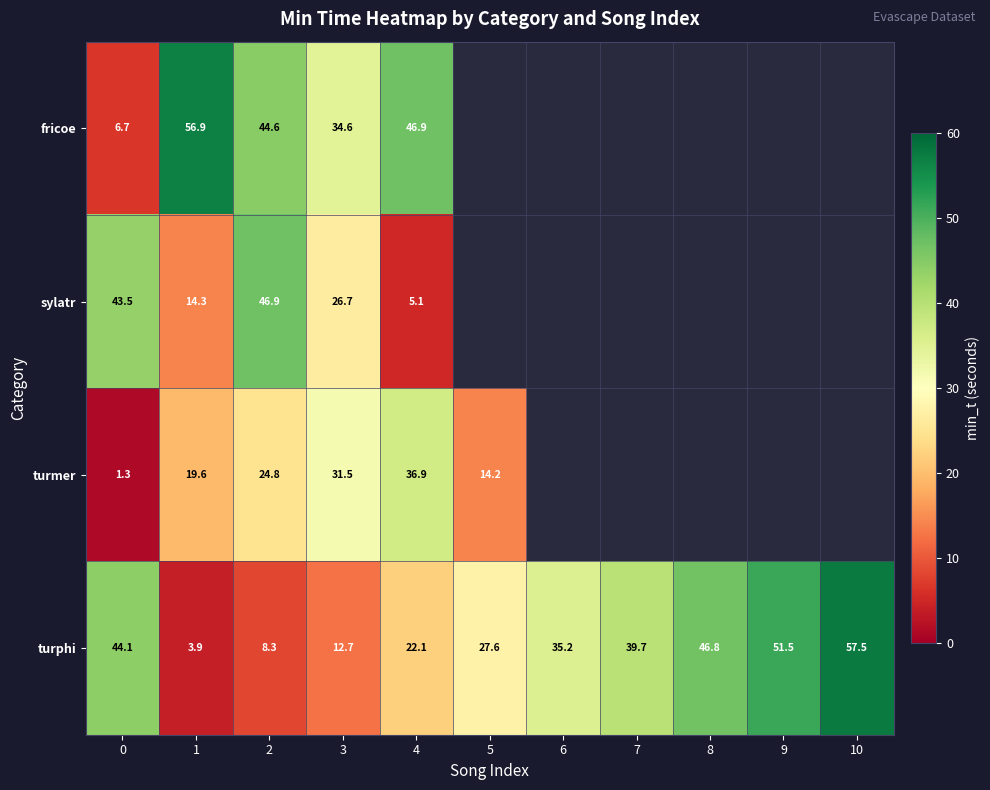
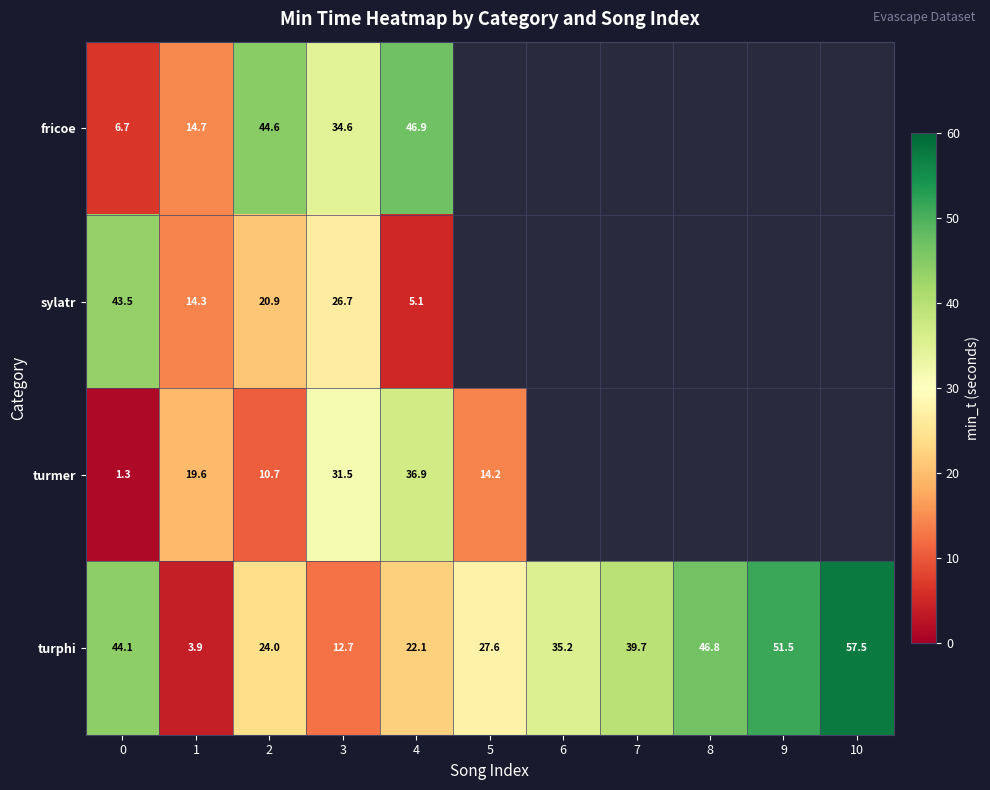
  {
    "fricoe": {
      "0": 6.7,
-     "1": 56.9,
+     "1": 14.7,
      "2": 44.6,
      "3": 34.6,
      "4": 46.9
    },
    "sylatr": {
      "0": 43.5,
      "1": 14.3,
-     "2": 46.9,
+     "2": 20.9,
      "3": 26.7,
      "4": 5.1
    },
    "turmer": {
      "0": 1.3,
      "1": 19.6,
-     "2": 24.8,
+     "2": 10.7,
      "3": 31.5,
      "4": 36.9,
      "5": 14.2
    },
    "turphi": {
      "0": 44.1,
      "1": 3.9,
-     "2": 8.3,
+     "2": 24.0,
      "3": 12.7,
      "4": 22.1,
      "5": 27.6,
      "6": 35.2,
      "7": 39.7,
      "8": 46.8,
      "9": 51.5,
      "10": 57.5
    }
  }
